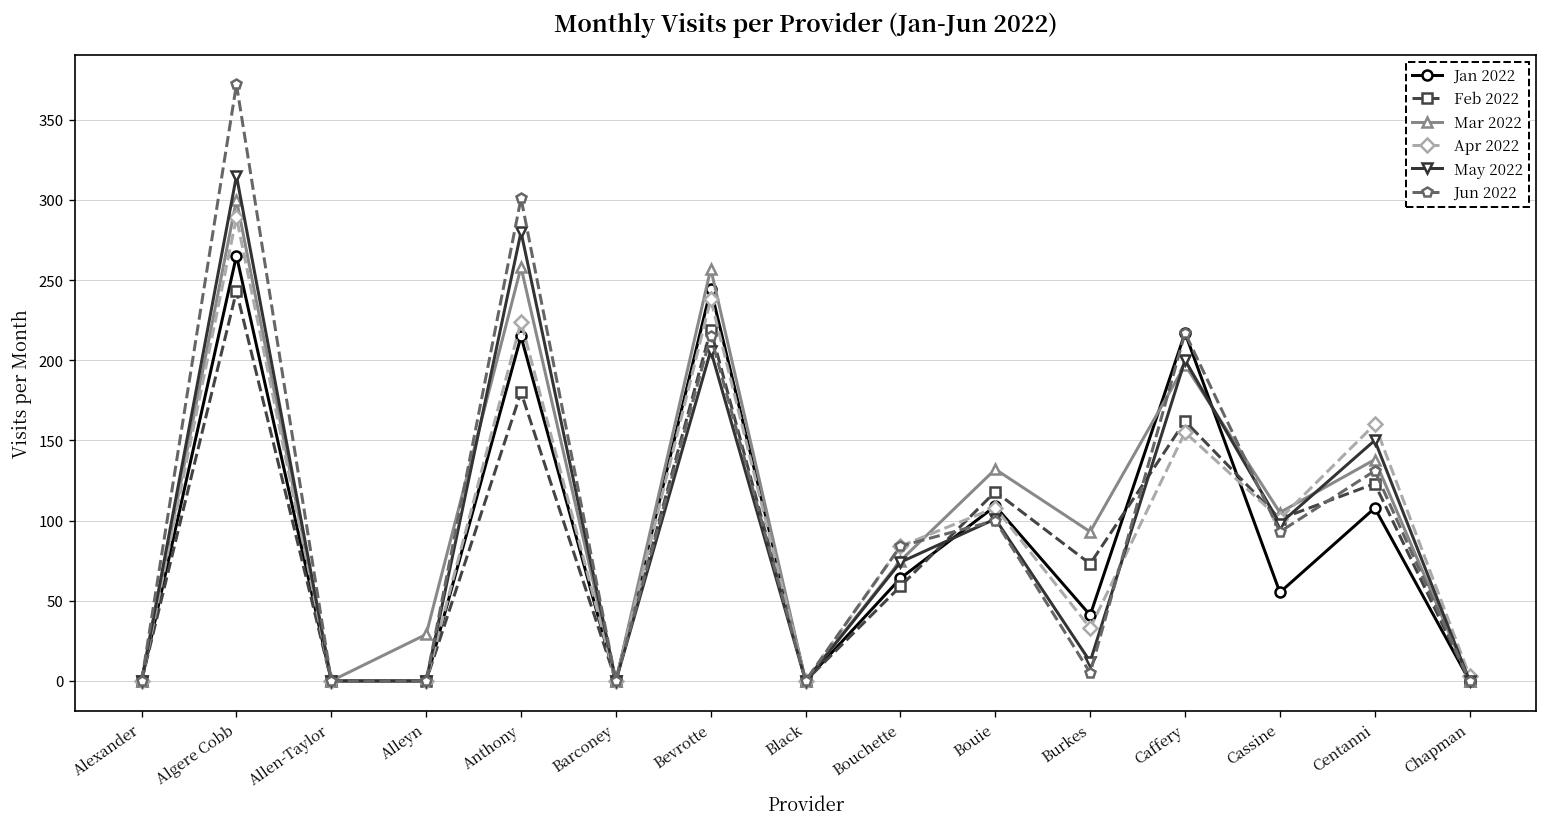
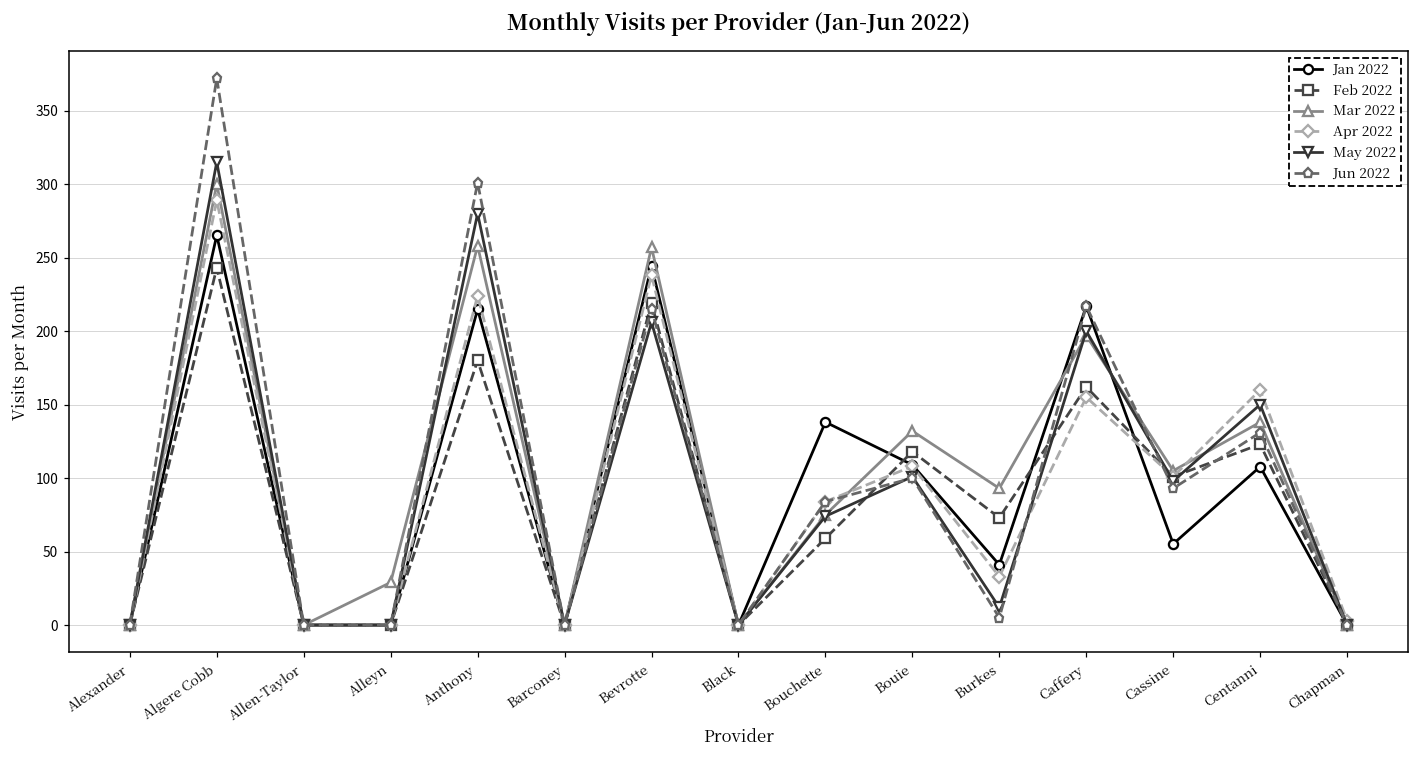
  {
    "Jan 2022": {
      "Algere Cobb": 265,
      "Anthony": 215,
      "Bevrotte": 244,
-     "Bouchette": 64,
+     "Bouchette": 138,
      "Burkes": 41,
      "Cassine": 55,
      "Centanni": 108
    }
  }
